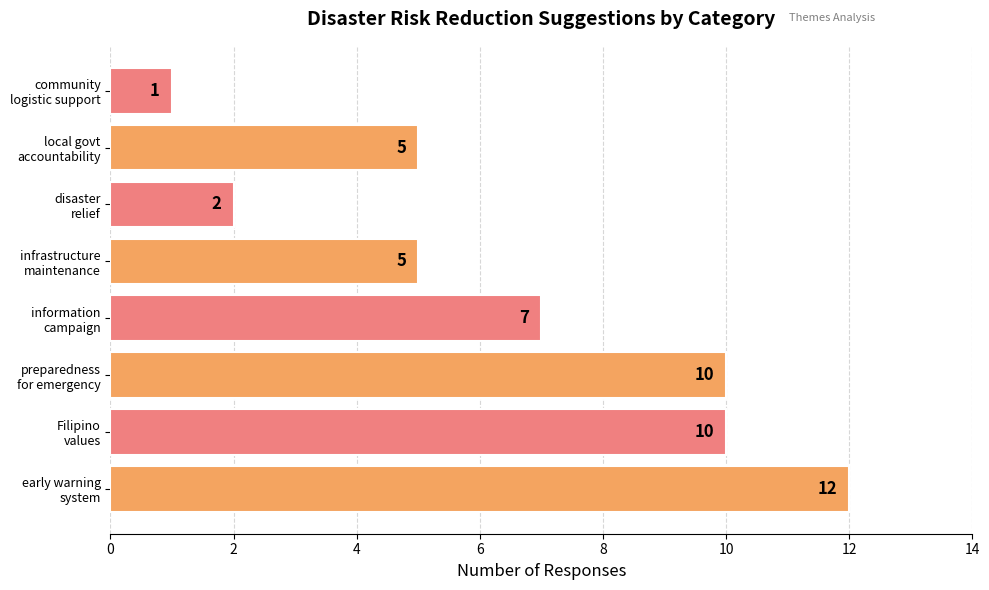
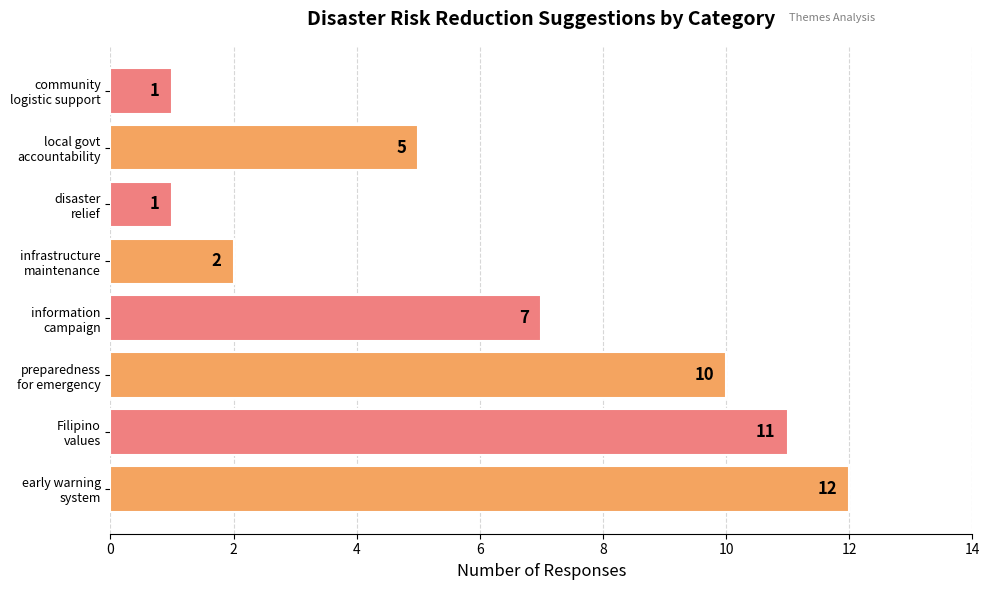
  {
    "community logistic support": 1,
    "local govt accountability": 5,
-   "disaster relief": 2,
-   "infrastructure maintenance": 5,
+   "disaster relief": 1,
+   "infrastructure maintenance": 2,
    "information campaign": 7,
    "preparedness for emergency": 10,
-   "Filipino values": 10,
+   "Filipino values": 11,
    "early warning system": 12
  }
